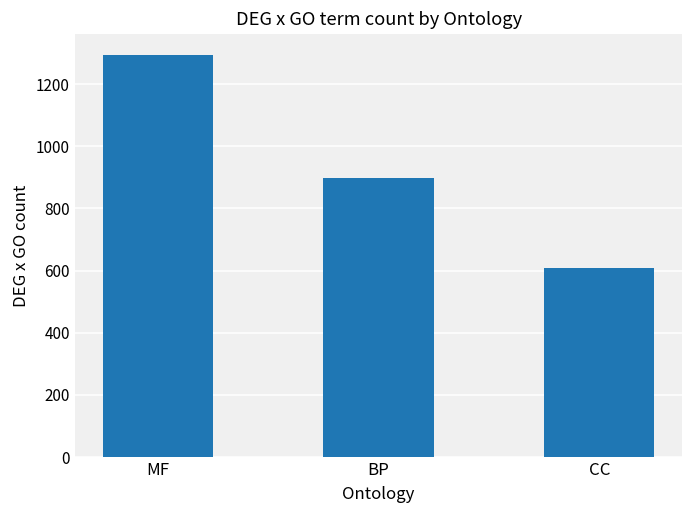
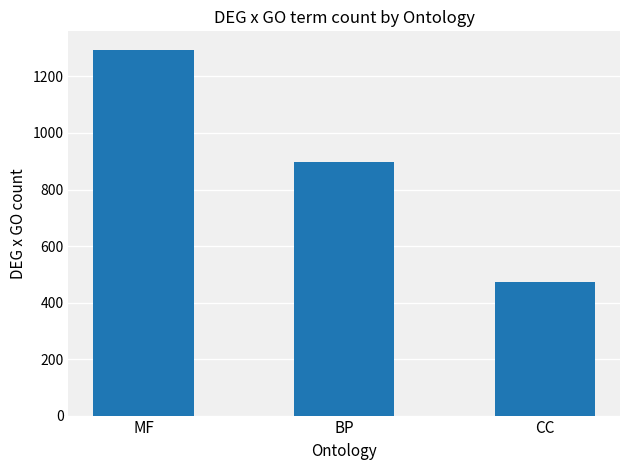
  {
    "MF": 1300,
    "BP": 900,
-   "CC": 610
+   "CC": 470
  }
